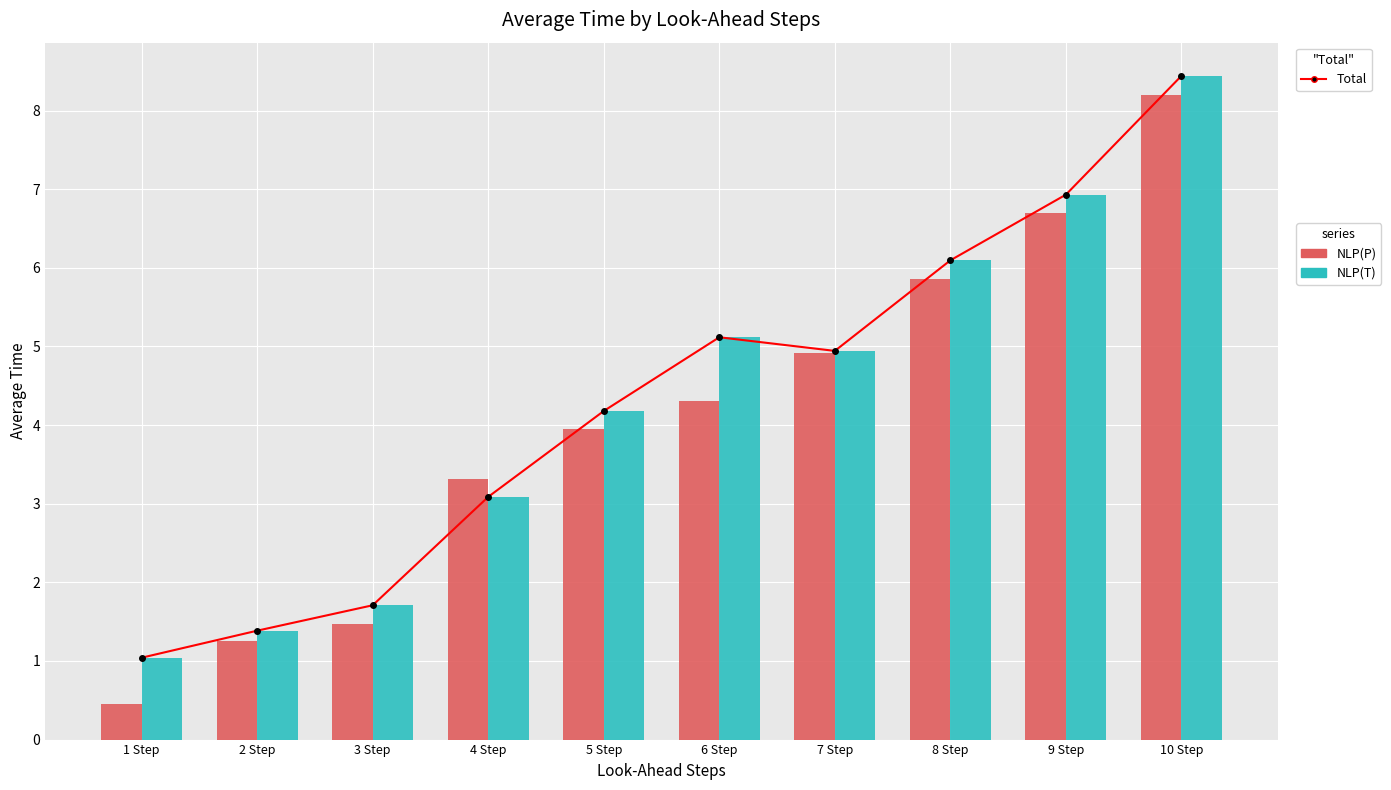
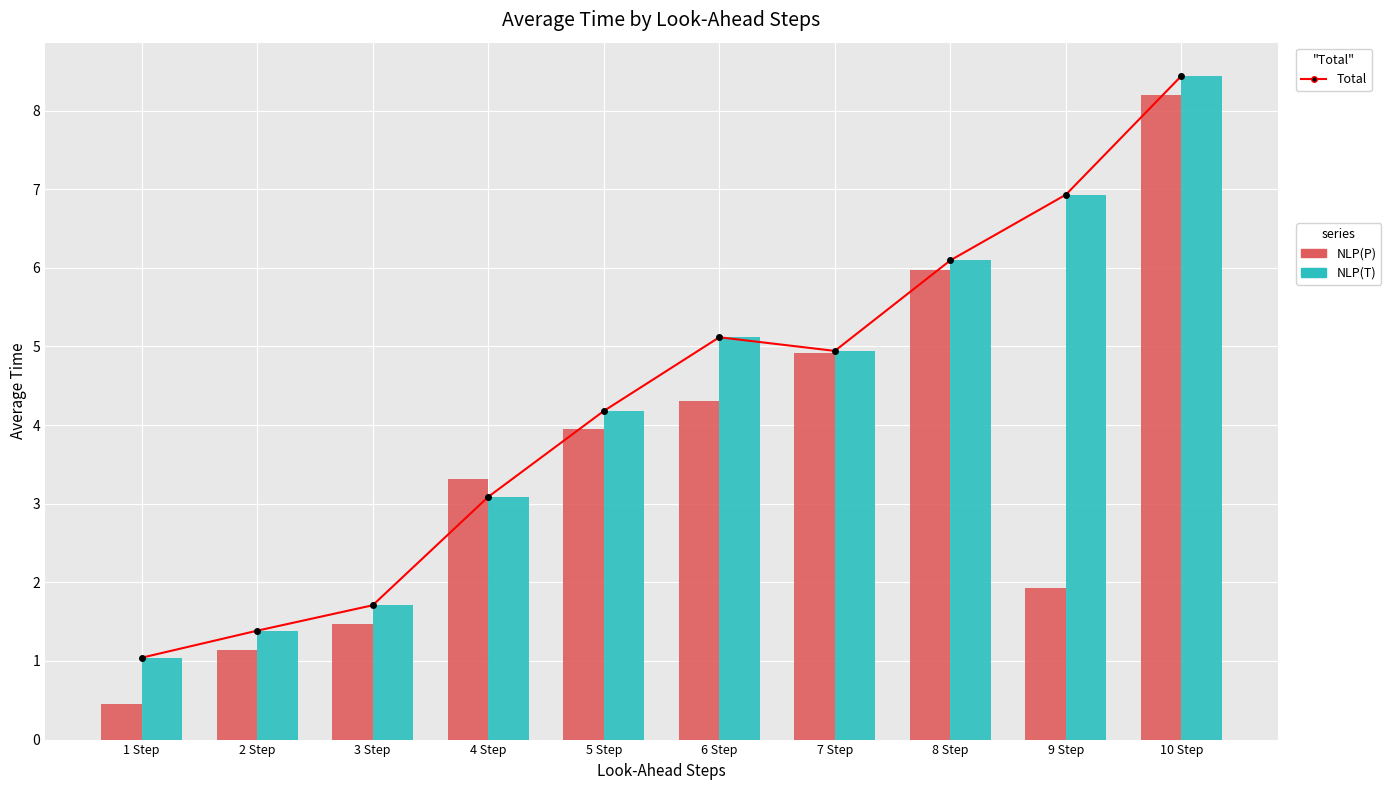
  {
    "NLP(P)": {
      "1 Step": 0.4,
-     "2 Step": 1.3,
+     "2 Step": 1.1,
      "3 Step": 1.5,
      "4 Step": 3.3,
      "5 Step": 3.9,
      "6 Step": 4.3,
      "7 Step": 4.9,
-     "8 Step": 5.9,
-     "9 Step": 6.7,
+     "8 Step": 6.0,
+     "9 Step": 1.9,
      "10 Step": 8.2
    },
    "NLP(T)": {
      "1 Step": 1.0,
      "2 Step": 1.4,
      "3 Step": 1.7,
      "4 Step": 3.1,
      "5 Step": 4.2,
      "6 Step": 5.1,
      "7 Step": 4.9,
      "8 Step": 6.1,
      "9 Step": 6.9,
      "10 Step": 8.4
    }
  }
